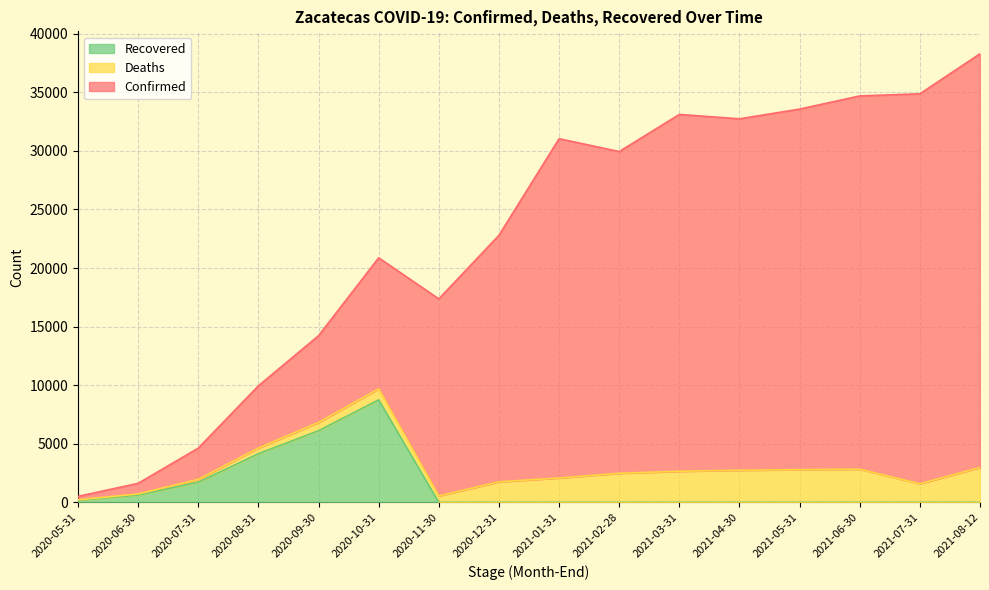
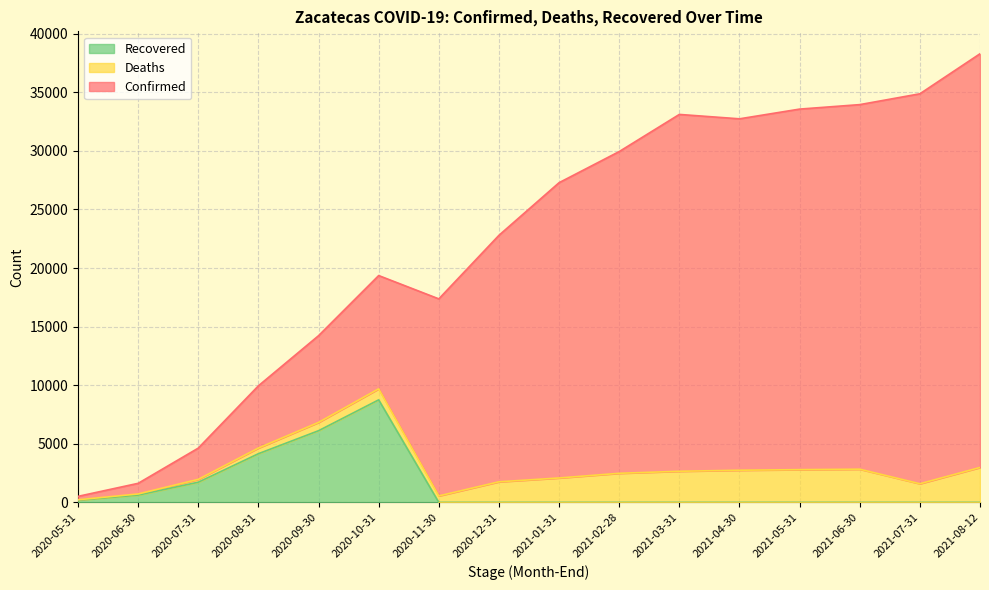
  {
    "Recovered": {
      "2020-07-31": 1700,
      "2020-08-31": 4200,
      "2020-09-30": 6100,
      "2020-10-31": 8800,
      "2020-11-30": 0,
      "2020-12-31": 0,
      "2021-01-31": 0,
      "2021-02-28": 0,
      "2021-03-31": 0,
      "2021-04-30": 0,
      "2021-05-31": 0,
      "2021-06-30": 0,
      "2021-07-31": 0,
      "2021-08-12": 0
    },
    "Deaths": {
      "2020-07-31": 200,
      "2020-08-31": 500,
      "2020-09-30": 700,
      "2020-10-31": 900,
      "2020-11-30": 600,
      "2020-12-31": 1800,
      "2021-01-31": 2100,
      "2021-02-28": 2500,
      "2021-03-31": 2700,
      "2021-04-30": 2700,
      "2021-05-31": 2800,
      "2021-06-30": 2800,
      "2021-07-31": 1600,
      "2021-08-12": 3000
    },
    "Confirmed": {
      "2020-05-31": 300,
      "2020-06-30": 900,
      "2020-07-31": 2700,
      "2020-08-31": 5300,
      "2020-09-30": 7400,
-     "2020-10-31": 11200,
+     "2020-10-31": 9700,
      "2020-11-30": 16800,
      "2020-12-31": 21000,
-     "2021-01-31": 29000,
+     "2021-01-31": 25200,
      "2021-02-28": 27500,
      "2021-03-31": 30500,
      "2021-04-30": 30000,
      "2021-05-31": 30800,
-     "2021-06-30": 31900,
+     "2021-06-30": 31100,
      "2021-07-31": 33300,
      "2021-08-12": 35300
    }
  }
